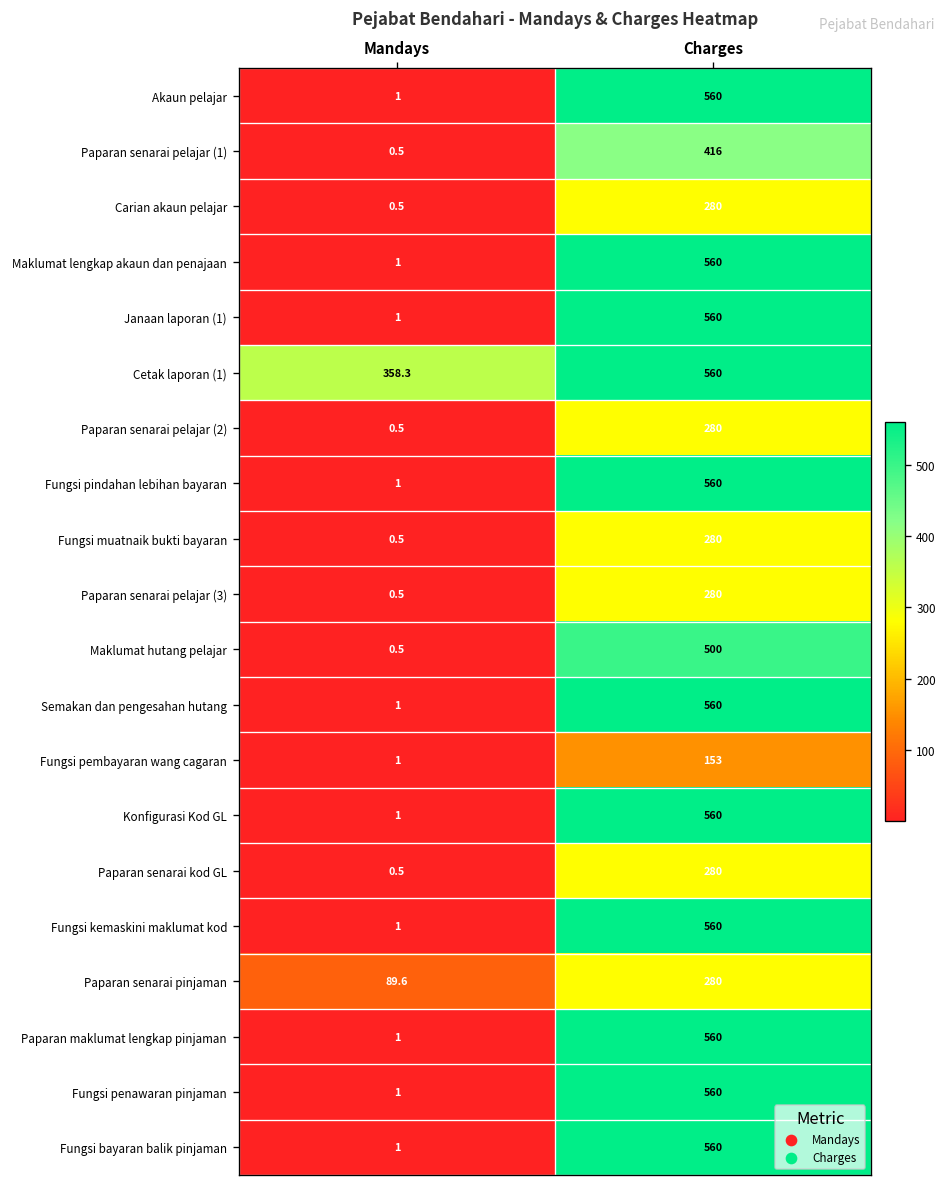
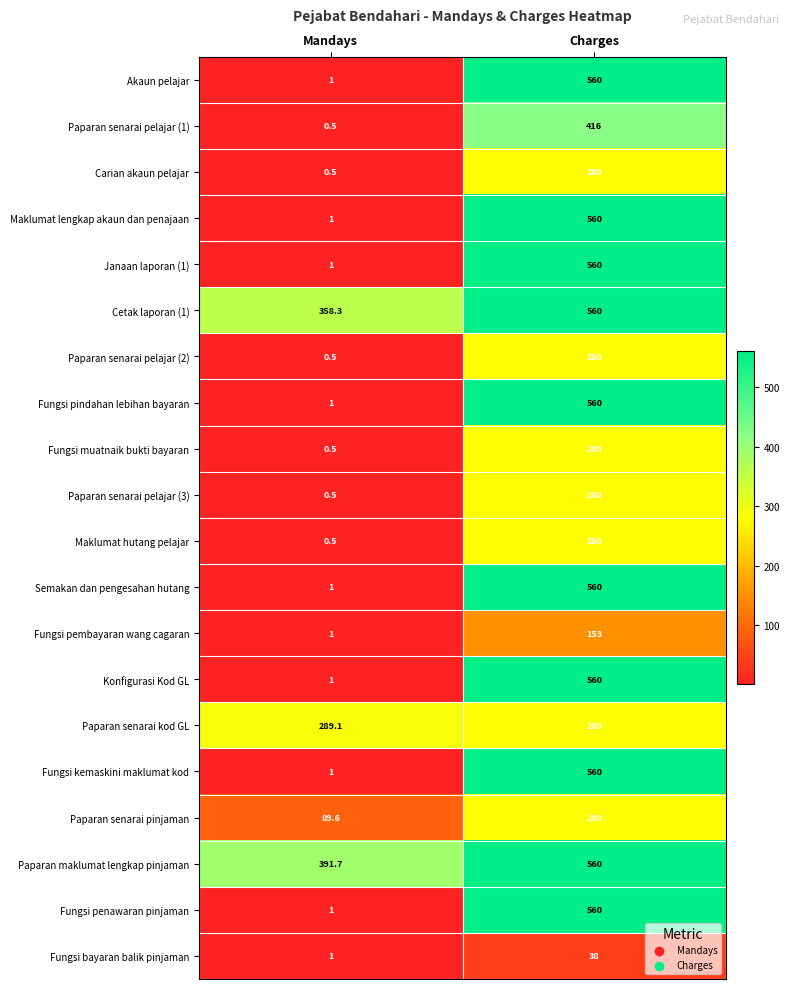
  {
    "Akaun pelajar": {
      "Mandays": 1,
      "Charges": 560
    },
    "Paparan senarai pelajar (1)": {
      "Mandays": 0.5,
      "Charges": 416
    },
    "Carian akaun pelajar": {
      "Mandays": 0.5,
      "Charges": 280
    },
    "Maklumat lengkap akaun dan penajaan": {
      "Mandays": 1,
      "Charges": 560
    },
    "Janaan laporan (1)": {
      "Mandays": 1,
      "Charges": 560
    },
    "Cetak laporan (1)": {
      "Mandays": 358.3,
      "Charges": 560
    },
    "Paparan senarai pelajar (2)": {
      "Mandays": 0.5,
      "Charges": 280
    },
    "Fungsi pindahan lebihan bayaran": {
      "Mandays": 1,
      "Charges": 560
    },
    "Fungsi muatnaik bukti bayaran": {
      "Mandays": 0.5,
      "Charges": 280
    },
    "Paparan senarai pelajar (3)": {
      "Mandays": 0.5,
      "Charges": 280
    },
    "Maklumat hutang pelajar": {
      "Mandays": 0.5,
-     "Charges": 500
+     "Charges": 280
    },
    "Semakan dan pengesahan hutang": {
      "Mandays": 1,
      "Charges": 560
    },
    "Fungsi pembayaran wang cagaran": {
      "Mandays": 1,
      "Charges": 153
    },
    "Konfigurasi Kod GL": {
      "Mandays": 1,
      "Charges": 560
    },
    "Paparan senarai kod GL": {
-     "Mandays": 0.5,
+     "Mandays": 289.1,
      "Charges": 280
    },
    "Fungsi kemaskini maklumat kod": {
      "Mandays": 1,
      "Charges": 560
    },
    "Paparan senarai pinjaman": {
      "Mandays": 89.6,
      "Charges": 280
    },
    "Paparan maklumat lengkap pinjaman": {
-     "Mandays": 1,
+     "Mandays": 391.7,
      "Charges": 560
    },
    "Fungsi penawaran pinjaman": {
      "Mandays": 1,
      "Charges": 560
    },
    "Fungsi bayaran balik pinjaman": {
      "Mandays": 1,
-     "Charges": 560
+     "Charges": 38
    }
  }
